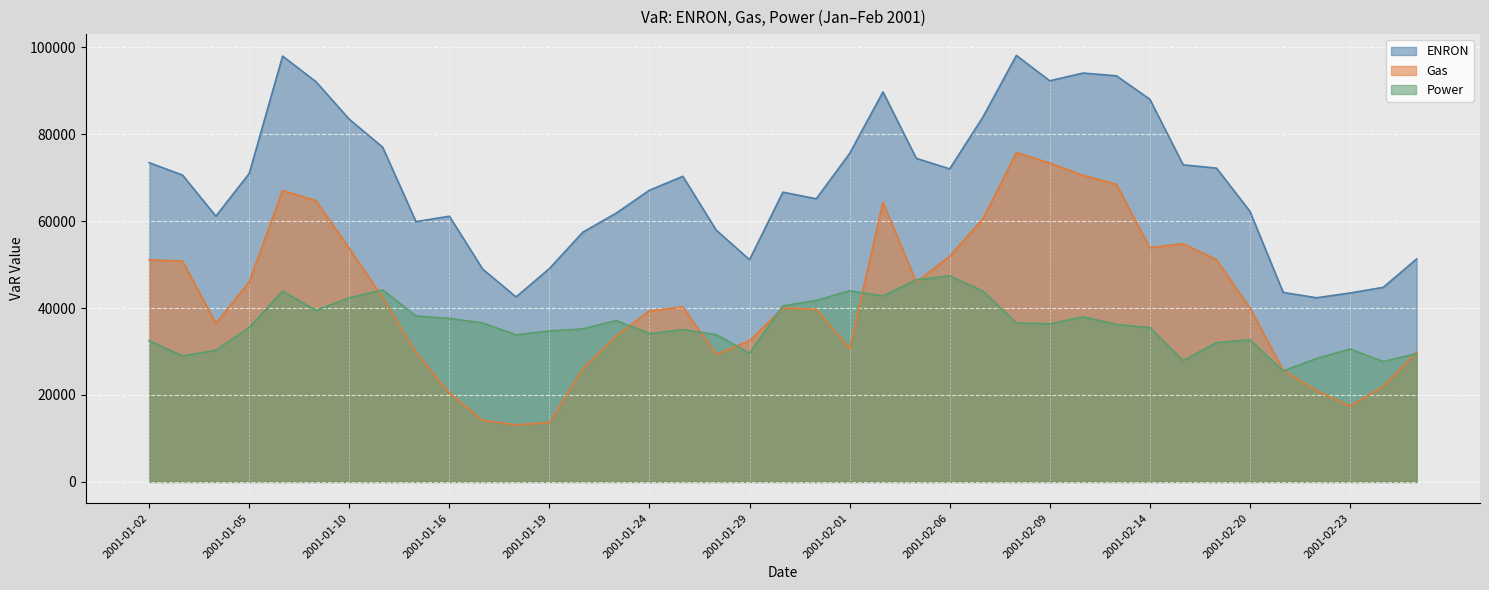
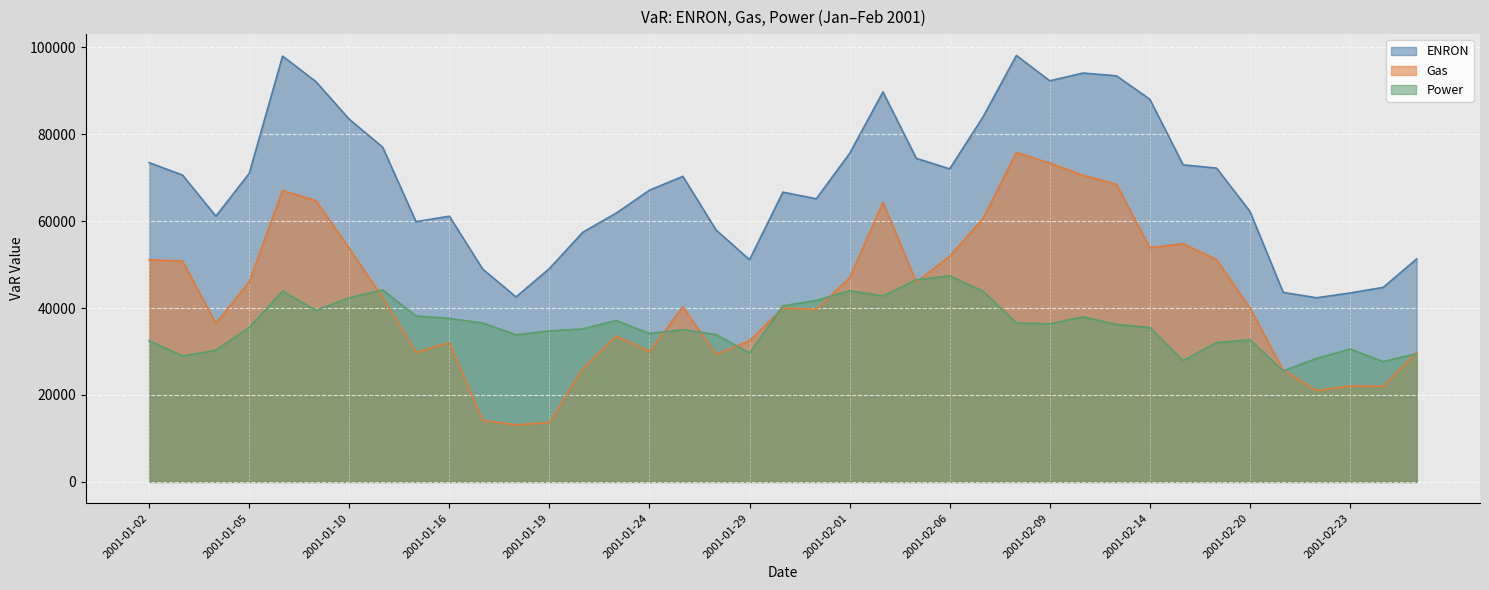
  {
    "Gas": {
      "2001-01-02": 51000,
      "2001-01-05": 46000,
      "2001-01-10": 54000,
-     "2001-01-16": 20000,
+     "2001-01-16": 32000,
      "2001-01-19": 14000,
-     "2001-01-24": 39000,
+     "2001-01-24": 30000,
      "2001-01-29": 32000,
-     "2001-02-01": 31000,
+     "2001-02-01": 47000,
      "2001-02-06": 52000,
      "2001-02-09": 73000,
      "2001-02-14": 54000,
      "2001-02-20": 40000,
-     "2001-02-23": 17000
+     "2001-02-23": 22000
    }
  }
